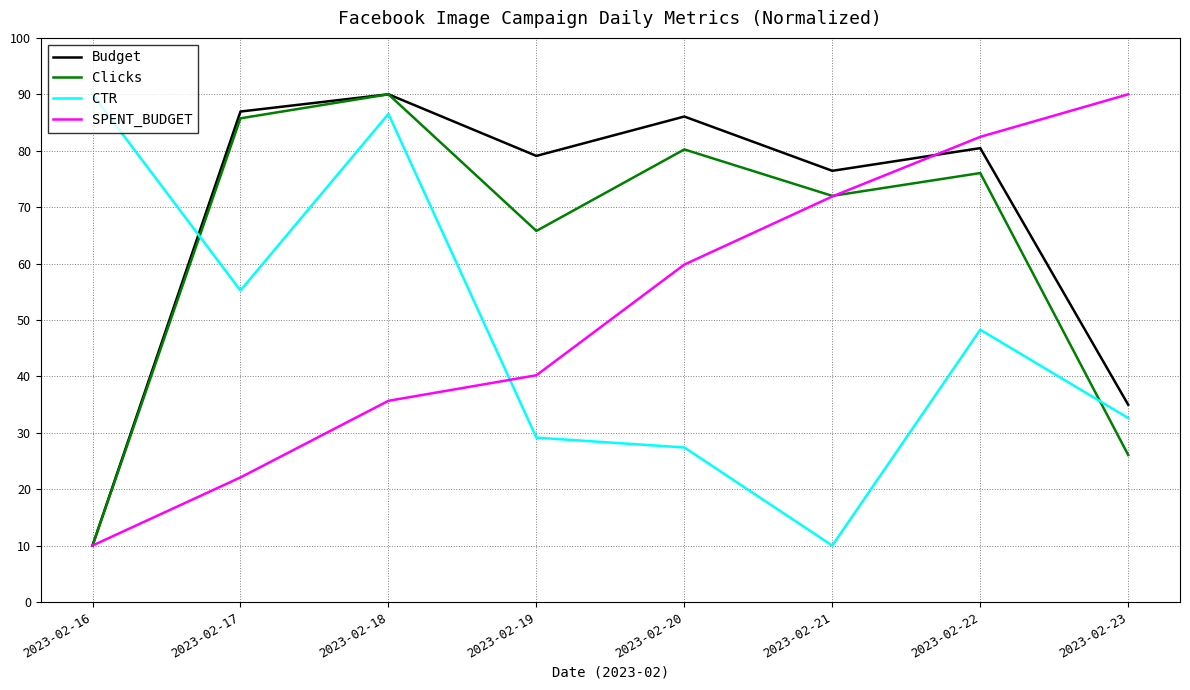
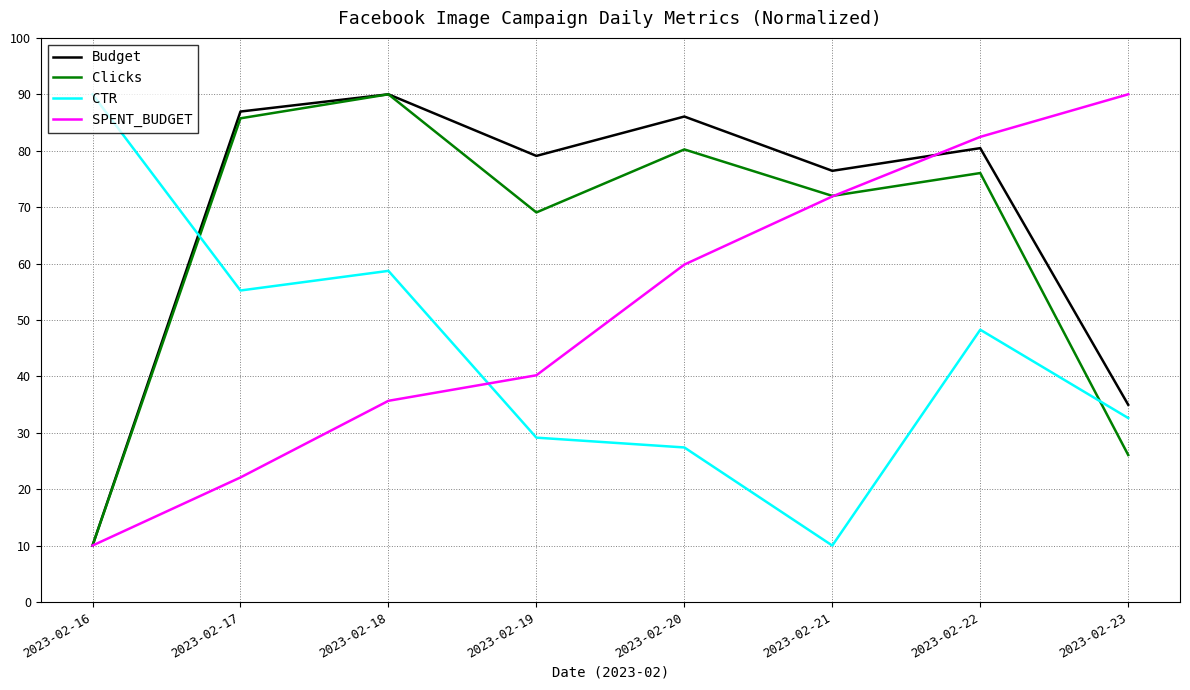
  {
    "Budget": {
      "2023-02-17": 87,
      "2023-02-19": 79,
      "2023-02-20": 86,
      "2023-02-21": 76,
      "2023-02-22": 80,
      "2023-02-23": 35
    },
    "Clicks": {
      "2023-02-17": 86,
-     "2023-02-19": 66,
+     "2023-02-19": 69,
      "2023-02-20": 80,
      "2023-02-22": 76,
      "2023-02-23": 26
    },
    "CTR": {
      "2023-02-17": 55,
-     "2023-02-18": 87,
+     "2023-02-18": 59,
      "2023-02-19": 29,
      "2023-02-20": 27,
      "2023-02-21": 10,
      "2023-02-22": 48,
      "2023-02-23": 33
    },
    "SPENT_BUDGET": {
      "2023-02-17": 22,
      "2023-02-18": 36,
      "2023-02-19": 40,
      "2023-02-20": 60,
      "2023-02-22": 82,
      "2023-02-23": 90
    }
  }
